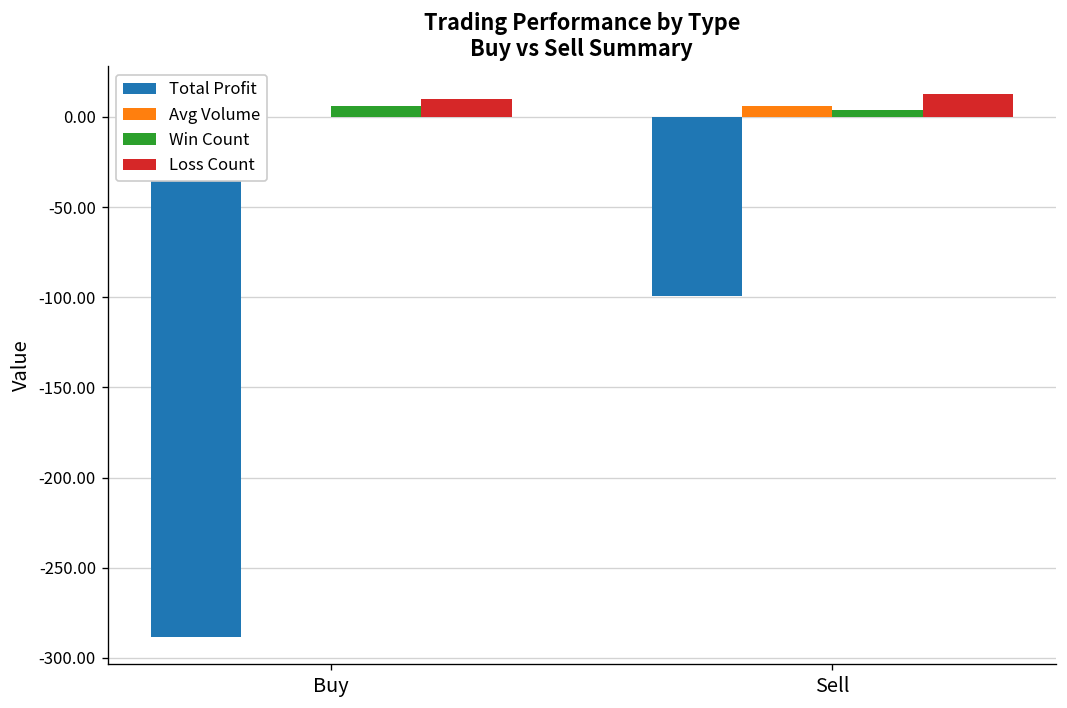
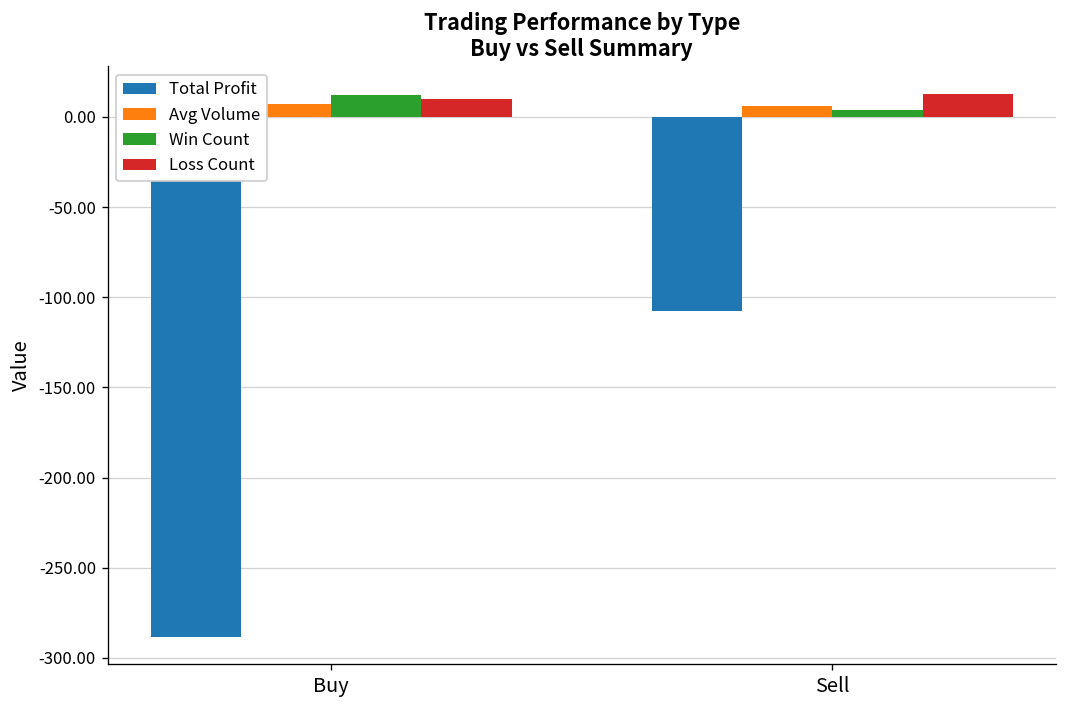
  {
    "Total Profit": {
      "Buy": -288,
-     "Sell": -100
+     "Sell": -108
    },
    "Avg Volume": {
-     "Buy": 0,
+     "Buy": 7,
      "Sell": 6
    },
    "Win Count": {
-     "Buy": 6,
+     "Buy": 12,
      "Sell": 4
    },
    "Loss Count": {
      "Buy": 10,
      "Sell": 13
    }
  }
